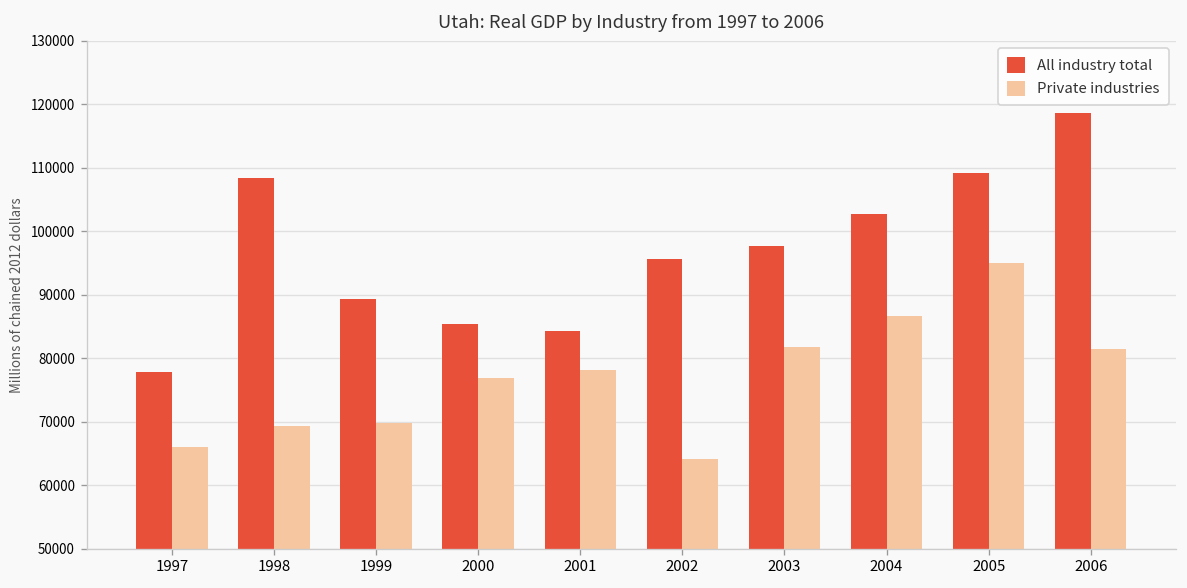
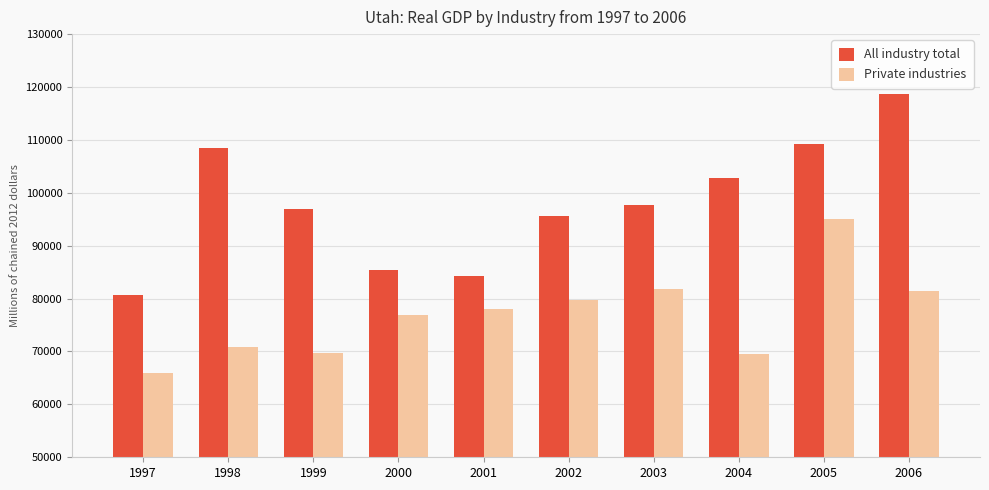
  {
    "All industry total": {
-     "1997": 78000,
+     "1997": 81000,
      "1998": 108000,
-     "1999": 89000,
+     "1999": 97000,
      "2000": 85000,
      "2001": 84000,
      "2002": 96000,
      "2003": 98000,
      "2004": 103000,
      "2005": 109000,
      "2006": 119000
    },
    "Private industries": {
      "1997": 66000,
-     "1998": 69000,
+     "1998": 71000,
      "1999": 70000,
      "2000": 77000,
      "2001": 78000,
-     "2002": 64000,
+     "2002": 80000,
      "2003": 82000,
-     "2004": 87000,
+     "2004": 70000,
      "2005": 95000,
      "2006": 81000
    }
  }
